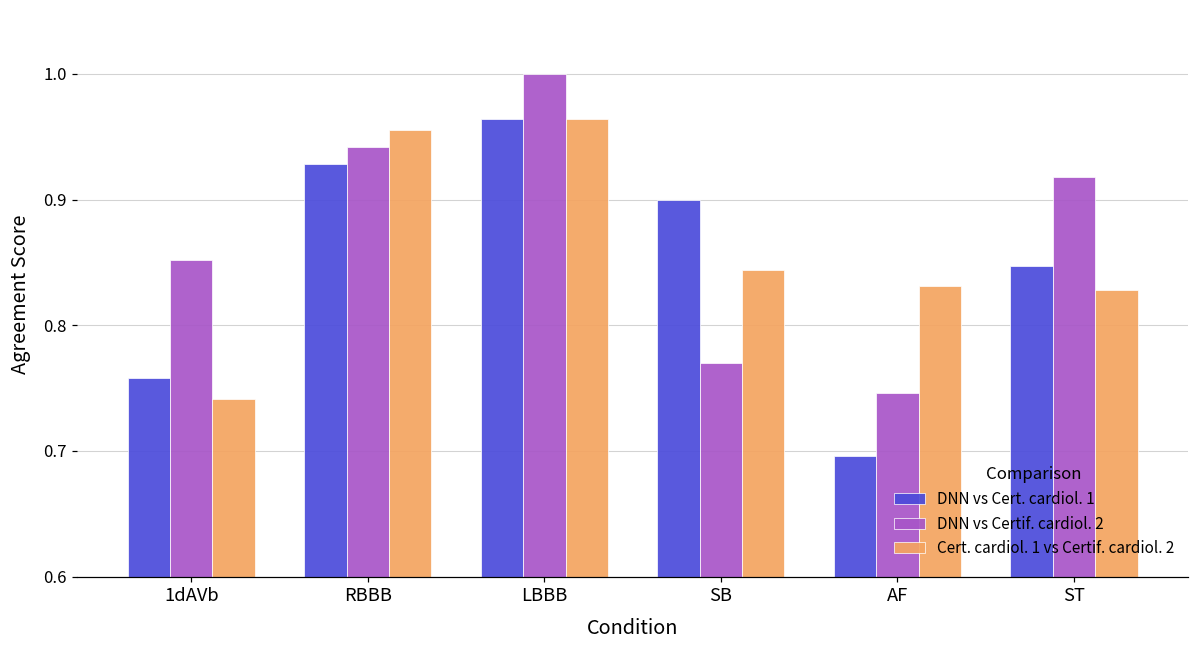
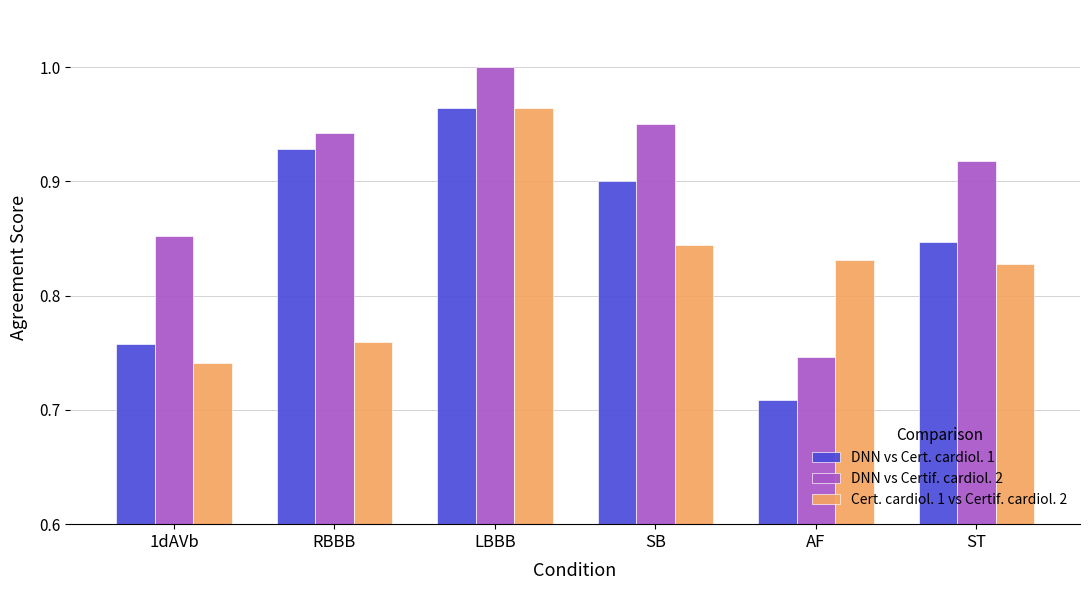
  {
    "DNN vs Cert. cardiol. 1": {
      "1dAVb": 0.758,
      "RBBB": 0.928,
      "LBBB": 0.964,
      "SB": 0.900,
-     "AF": 0.696,
+     "AF": 0.709,
      "ST": 0.847
    },
    "DNN vs Certif. cardiol. 2": {
      "1dAVb": 0.85,
      "RBBB": 0.94,
      "LBBB": 1.00,
-     "SB": 0.77,
+     "SB": 0.95,
      "AF": 0.746,
      "ST": 0.92
    },
    "Cert. cardiol. 1 vs Certif. cardiol. 2": {
      "1dAVb": 0.741,
-     "RBBB": 0.955,
+     "RBBB": 0.759,
      "LBBB": 0.964,
      "SB": 0.844,
      "AF": 0.831,
      "ST": 0.828
    }
  }
